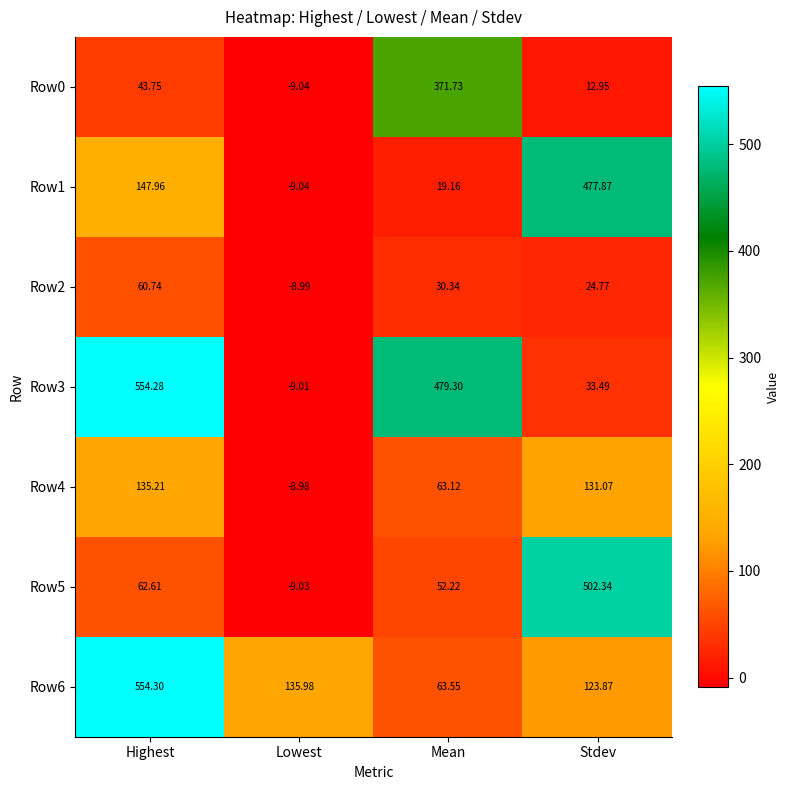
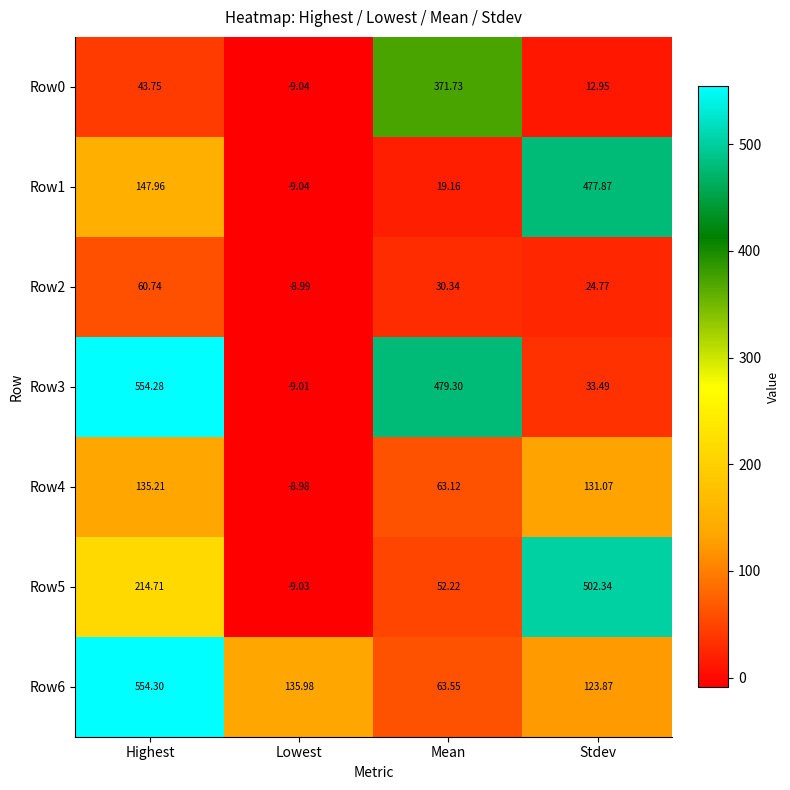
  {
    "Row0": {
      "Highest": 43.75,
      "Lowest": -9.04,
      "Mean": 371.73,
      "Stdev": 12.95
    },
    "Row1": {
      "Highest": 147.96,
      "Lowest": -9.04,
      "Mean": 19.16,
      "Stdev": 477.87
    },
    "Row2": {
      "Highest": 60.74,
      "Lowest": -8.99,
      "Mean": 30.34,
      "Stdev": 24.77
    },
    "Row3": {
      "Highest": 554.28,
      "Lowest": -9.01,
      "Mean": 479.30,
      "Stdev": 33.49
    },
    "Row4": {
      "Highest": 135.21,
      "Lowest": -8.98,
      "Mean": 63.12,
      "Stdev": 131.07
    },
    "Row5": {
-     "Highest": 62.61,
+     "Highest": 214.71,
      "Lowest": -9.03,
      "Mean": 52.22,
      "Stdev": 502.34
    },
    "Row6": {
      "Highest": 554.30,
      "Lowest": 135.98,
      "Mean": 63.55,
      "Stdev": 123.87
    }
  }
